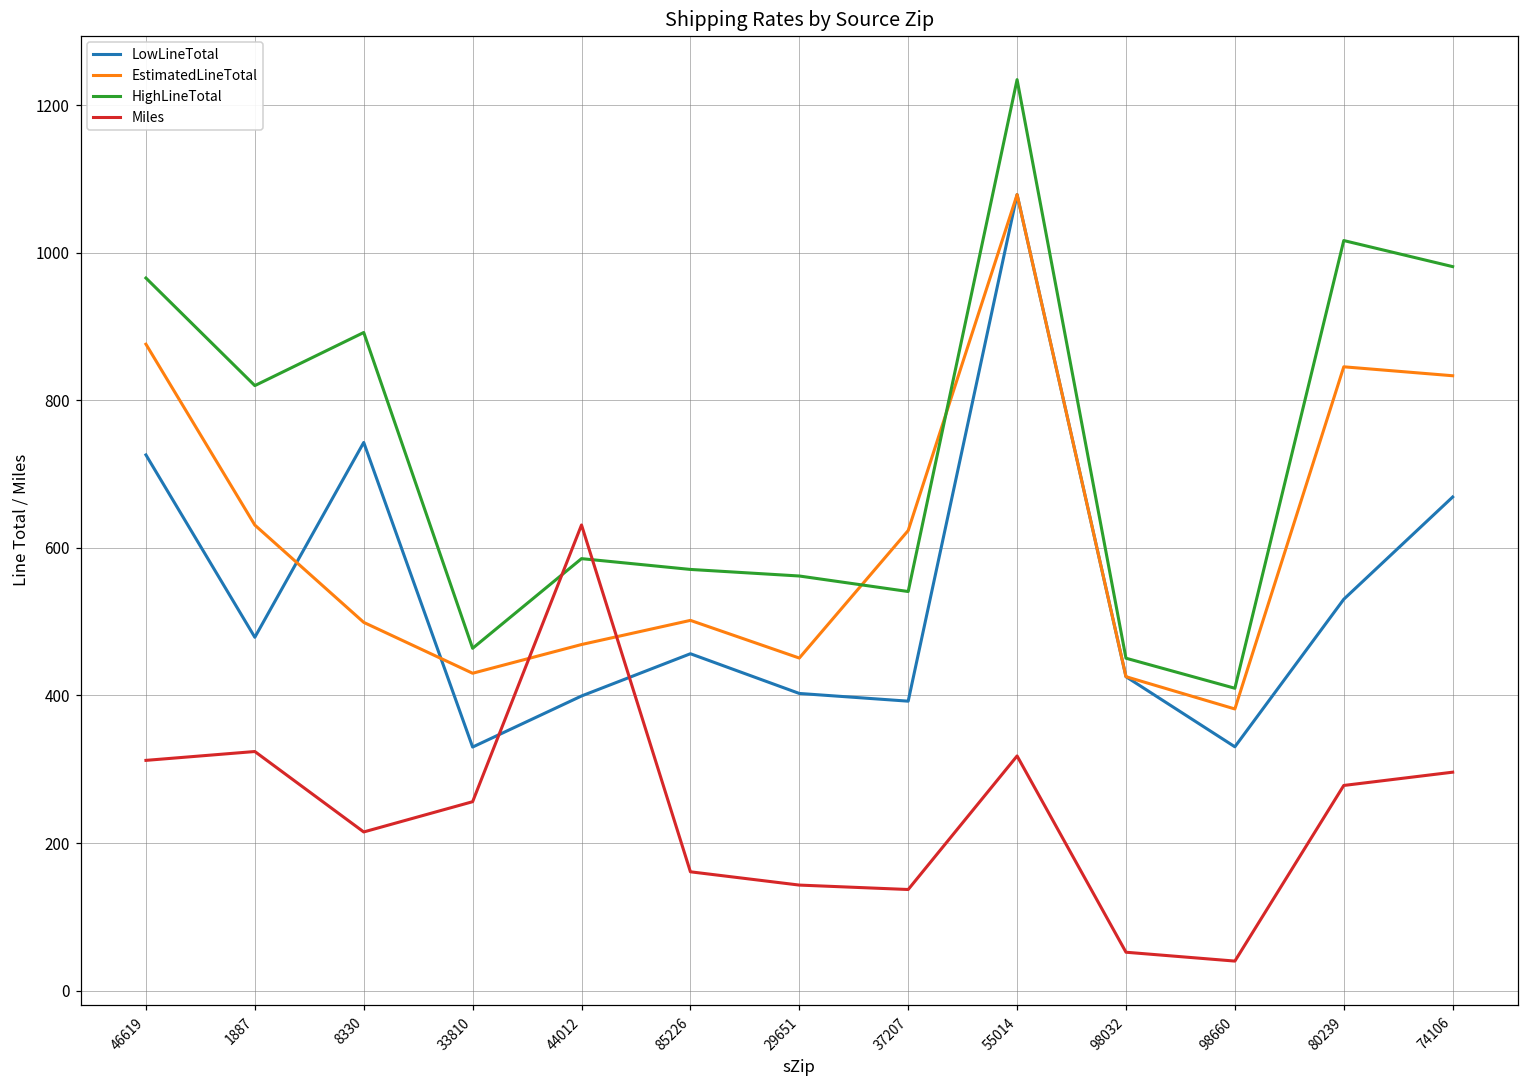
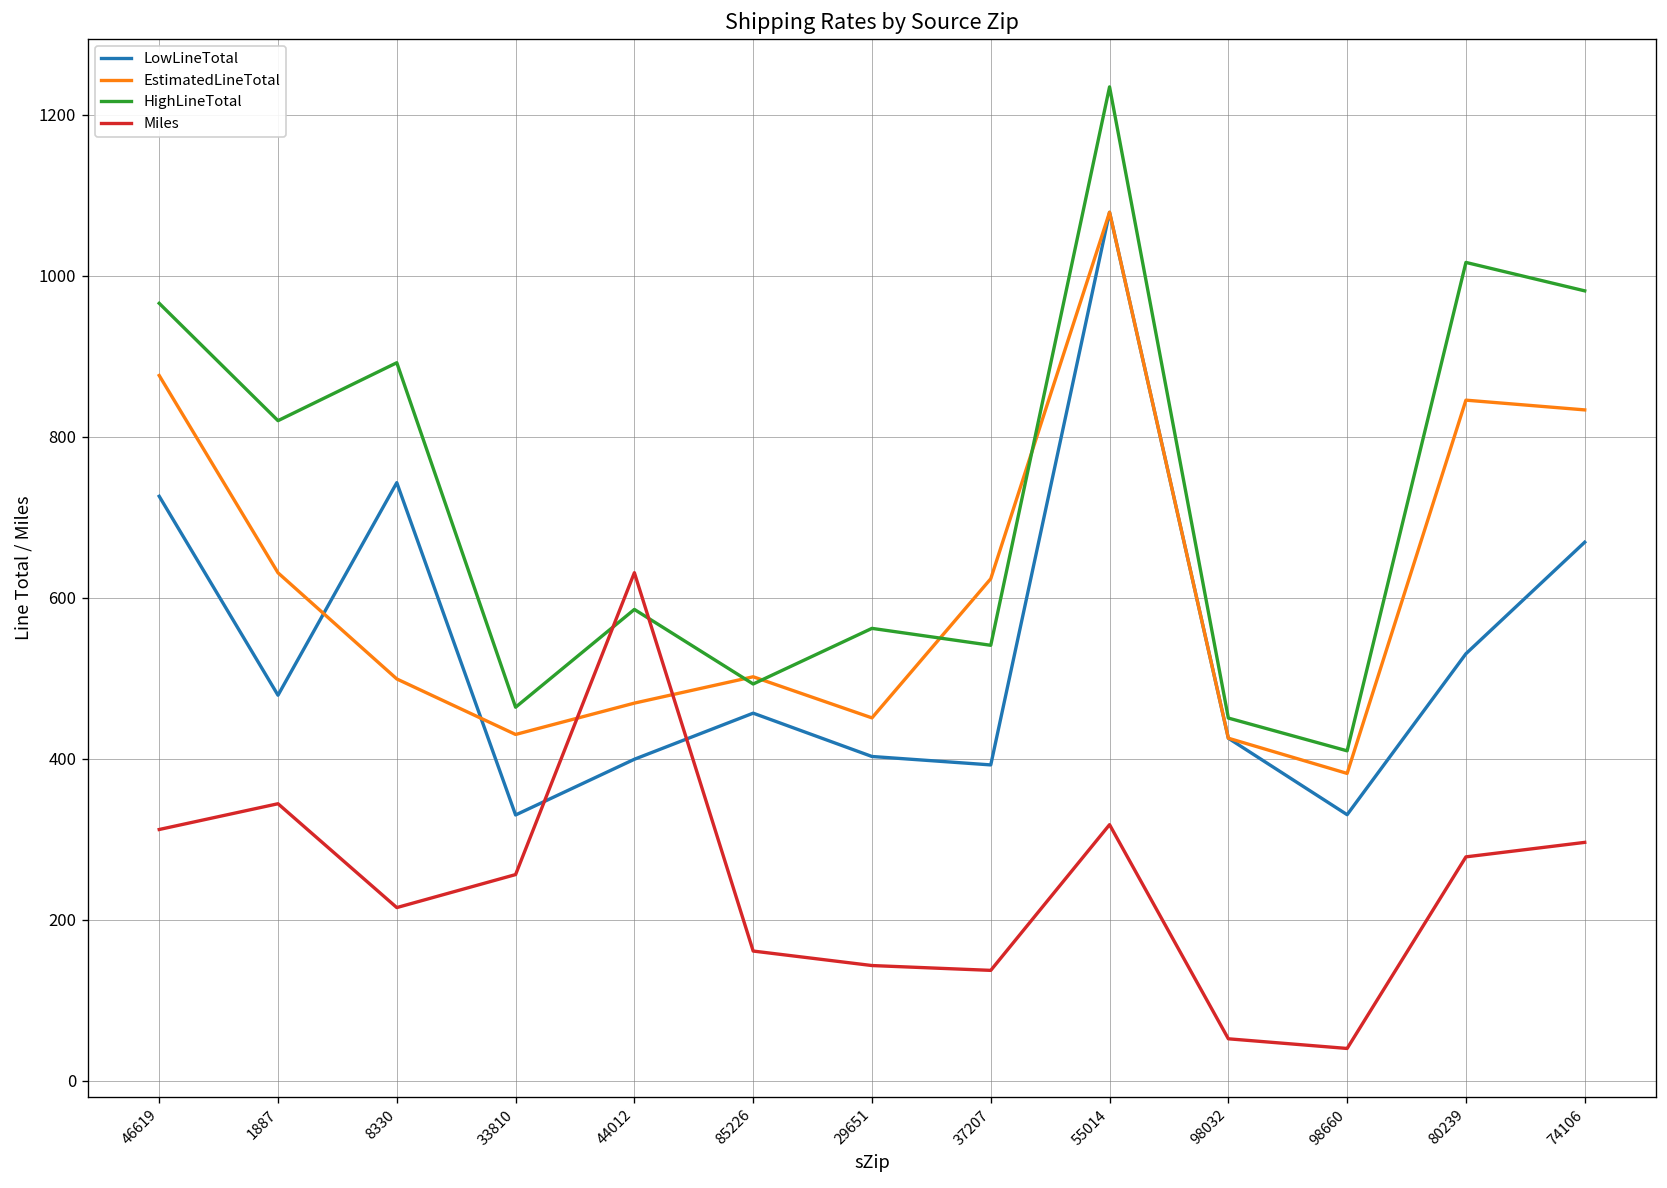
  {
    "LowLineTotal": {
      "46619": 730,
      "1887": 480,
      "8330": 740,
      "33810": 330,
      "44012": 400,
      "85226": 460,
      "29651": 400,
      "37207": 390,
      "98660": 330,
      "80239": 530,
      "74106": 670
    },
    "EstimatedLineTotal": {
      "46619": 880,
      "1887": 630,
      "8330": 500,
      "33810": 430,
      "44012": 470,
      "85226": 500,
      "29651": 450,
      "37207": 620,
      "98660": 380,
      "80239": 850,
      "74106": 830
    },
    "HighLineTotal": {
      "46619": 970,
      "1887": 820,
      "8330": 890,
      "33810": 460,
      "44012": 590,
-     "85226": 570,
+     "85226": 490,
      "29651": 560,
      "37207": 540,
      "55014": 1230,
      "98032": 450,
      "98660": 410,
      "80239": 1020,
      "74106": 980
    },
    "Miles": {
      "46619": 310,
-     "1887": 320,
+     "1887": 340,
      "8330": 220,
      "33810": 260,
      "44012": 630,
      "85226": 160,
      "29651": 140,
      "37207": 140,
      "55014": 320,
      "98032": 50,
      "98660": 40,
      "80239": 280,
      "74106": 300
    }
  }
